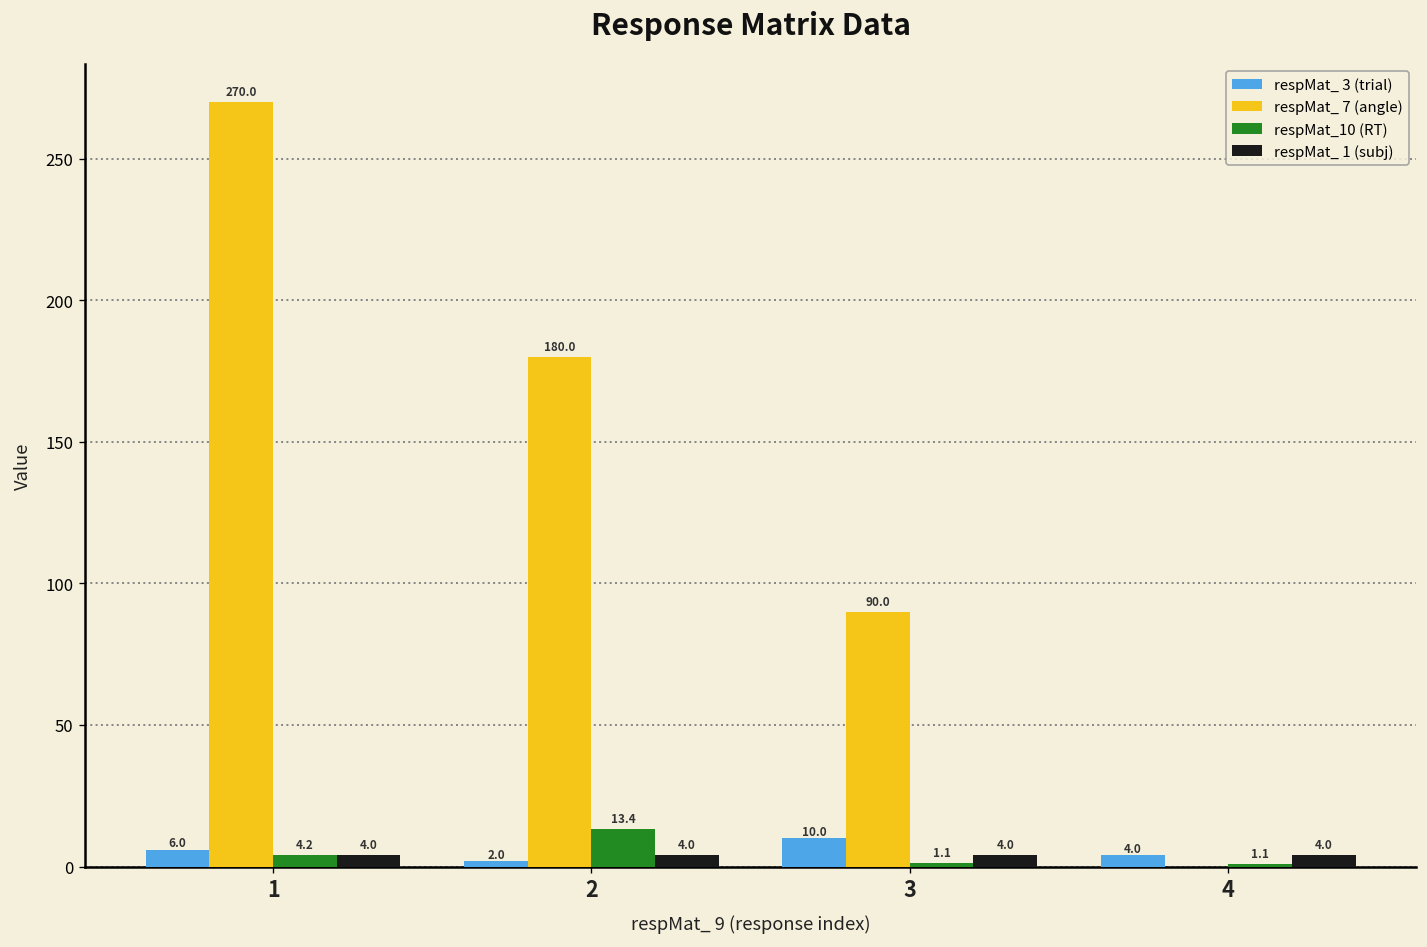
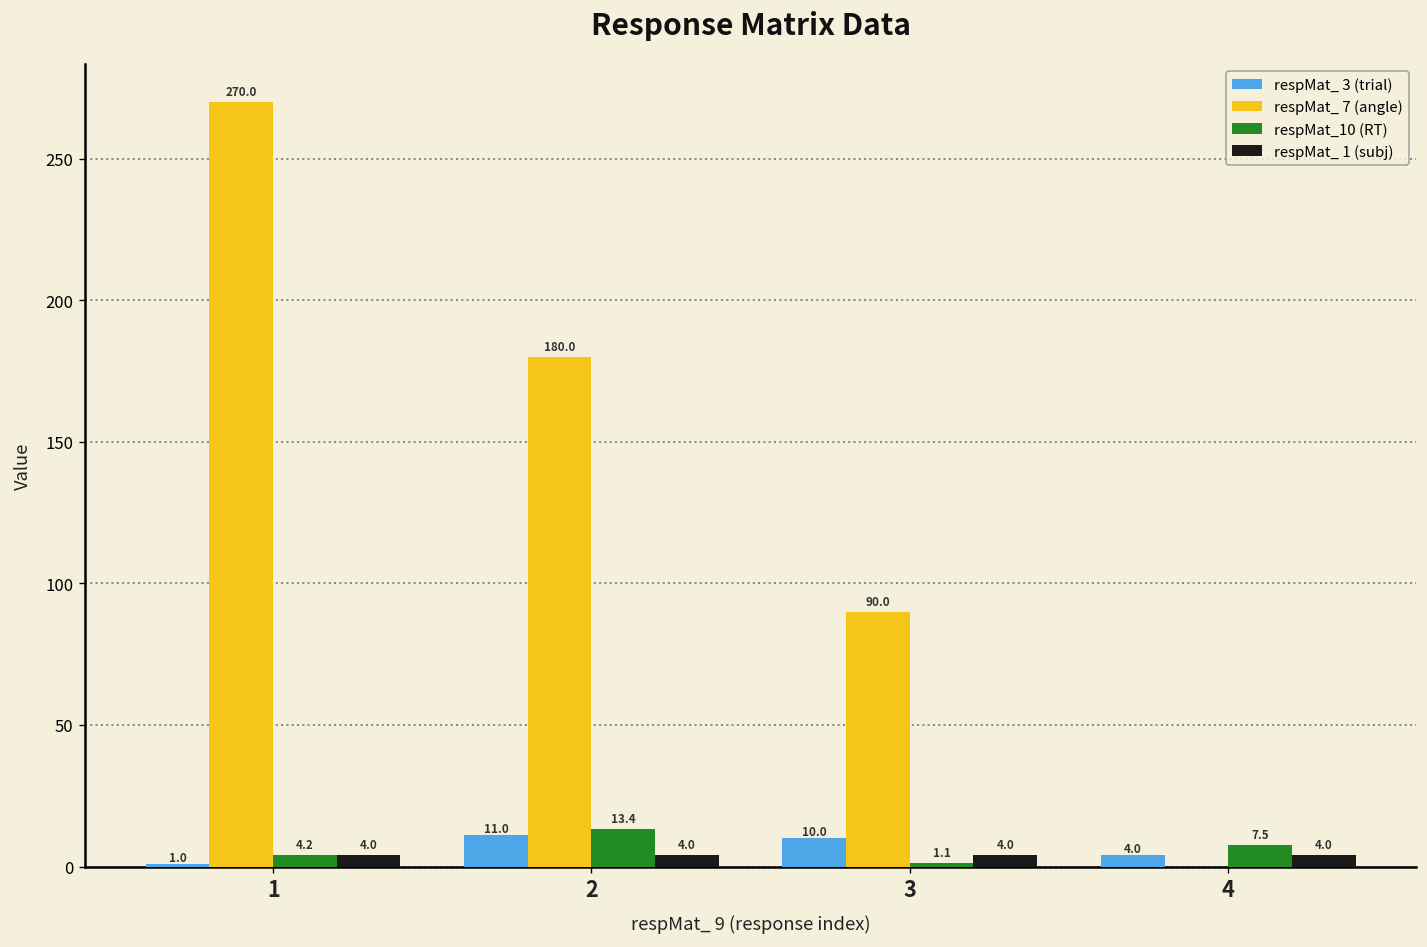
  {
    "respMat_ 3 (trial)": {
-     "1": 6.0,
-     "2": 2.0,
+     "1": 1.0,
+     "2": 11.0,
      "3": 10.0,
      "4": 4.0
    },
    "respMat_ 7 (angle)": {
      "1": 270.0,
      "2": 180.0,
      "3": 90.0
    },
    "respMat_10 (RT)": {
      "1": 4.2,
      "2": 13.4,
      "3": 1.1,
-     "4": 1.1
+     "4": 7.5
    },
    "respMat_ 1 (subj)": {
      "1": 4.0,
      "2": 4.0,
      "3": 4.0,
      "4": 4.0
    }
  }
